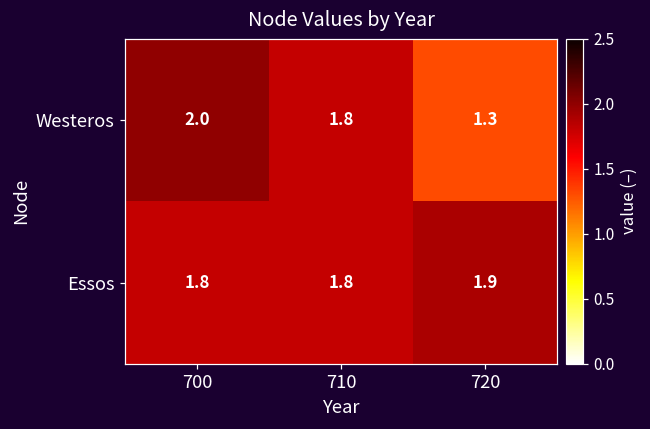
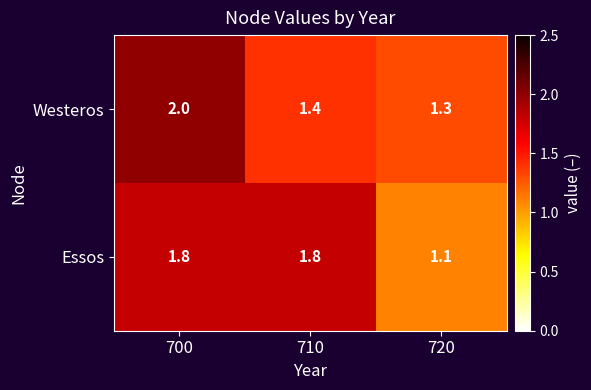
  {
    "Westeros": {
      "700": 2.0,
-     "710": 1.8,
+     "710": 1.4,
      "720": 1.3
    },
    "Essos": {
      "700": 1.8,
      "710": 1.8,
-     "720": 1.9
+     "720": 1.1
    }
  }
